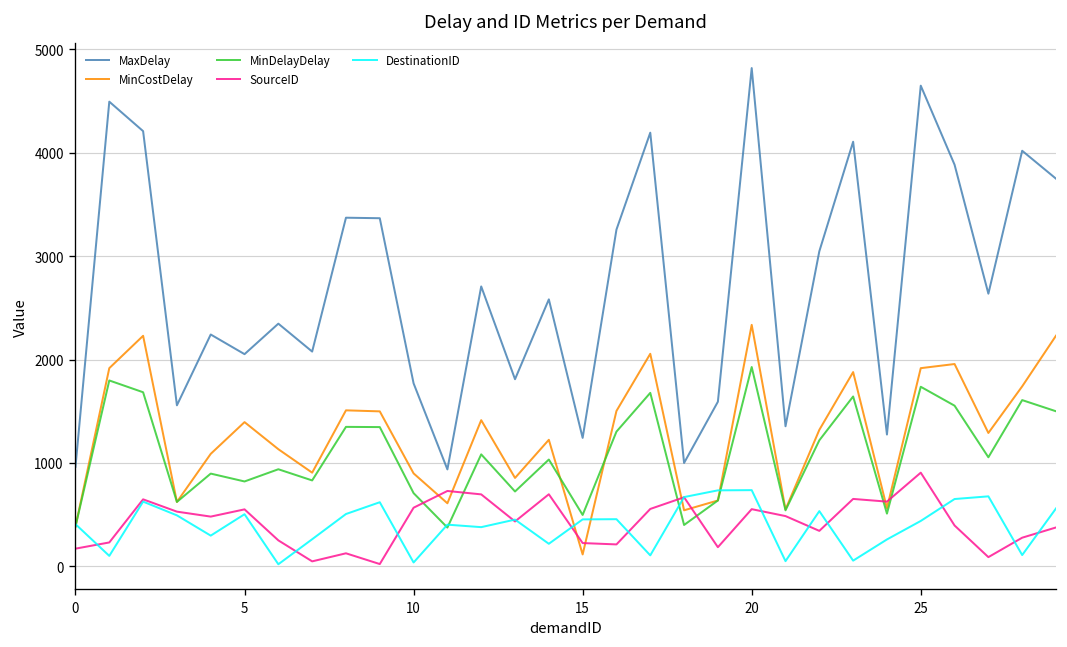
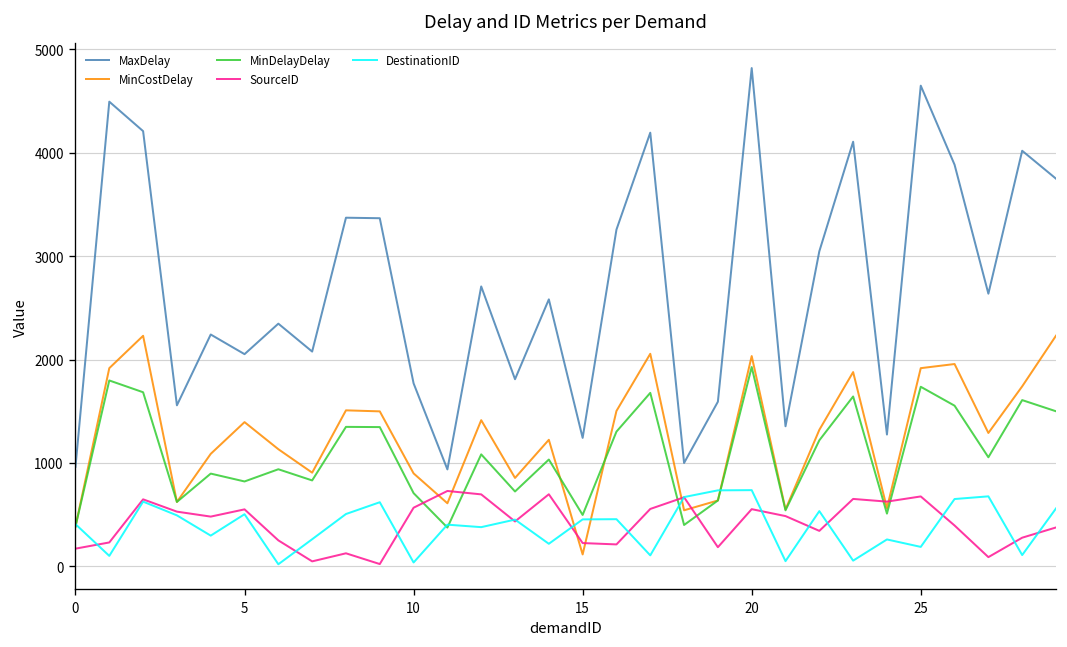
  {
    "MaxDelay": {
      "0": 1000,
      "5": 2100,
      "10": 1800,
      "15": 1200,
      "20": 4800,
      "25": 4600
    },
    "MinCostDelay": {
      "5": 1400,
      "10": 900,
      "15": 100,
-     "20": 2300,
+     "20": 2000,
      "25": 1900
    },
    "MinDelayDelay": {
      "5": 800,
      "10": 700,
      "15": 500,
      "20": 1900,
      "25": 1700
    },
    "SourceID": {
      "0": 200,
      "5": 600,
      "10": 600,
      "15": 200,
      "20": 600,
-     "25": 900
+     "25": 700
    },
    "DestinationID": {
      "5": 500,
      "10": 0,
      "15": 500,
      "20": 700,
-     "25": 400
+     "25": 200
    }
  }
